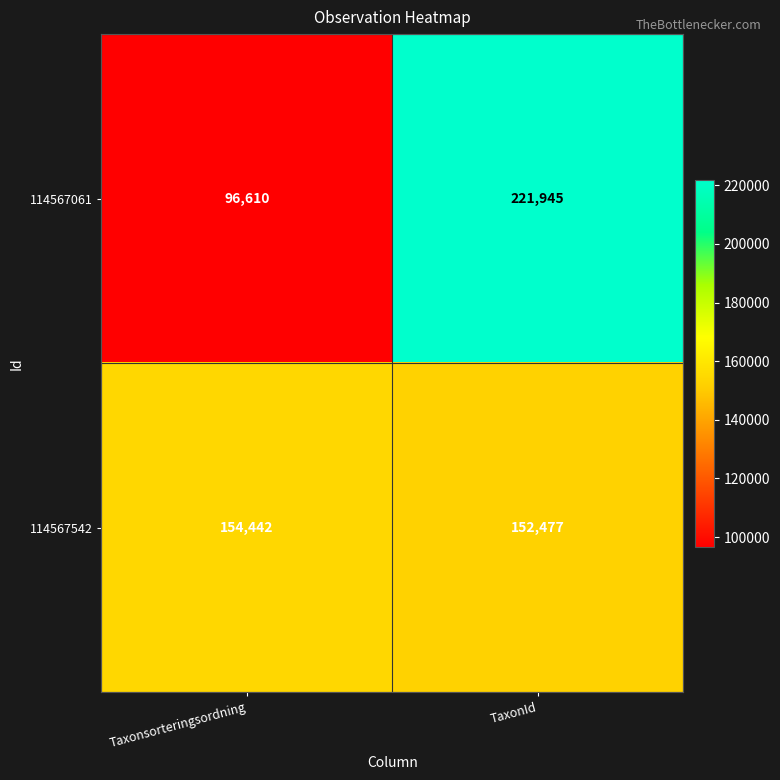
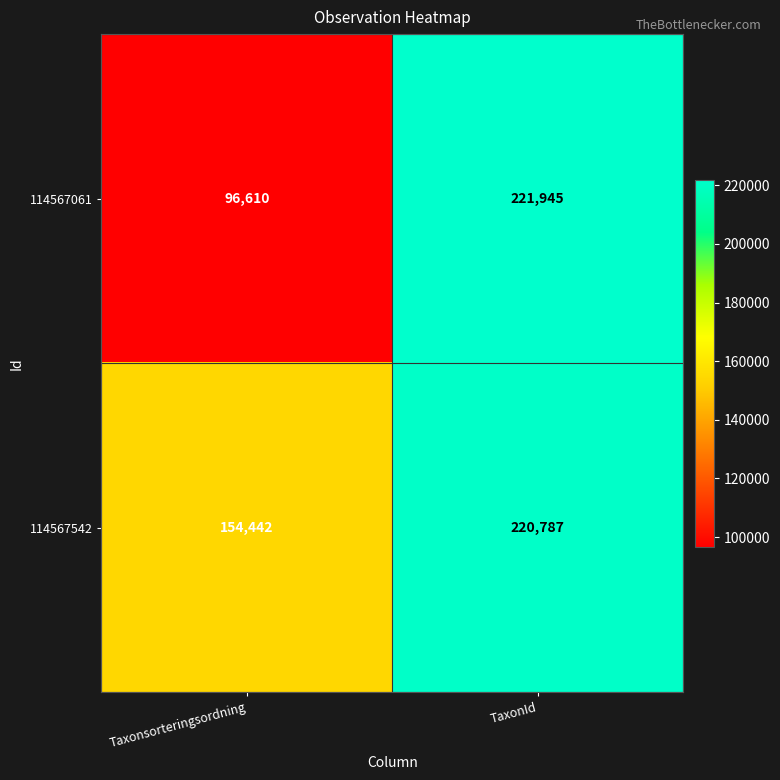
  {
    "114567061": {
      "Taxonsorteringsordning": "96,610",
      "TaxonId": "221,945"
    },
    "114567542": {
      "Taxonsorteringsordning": "154,442",
-     "TaxonId": "152,477"
+     "TaxonId": "220,787"
    }
  }
